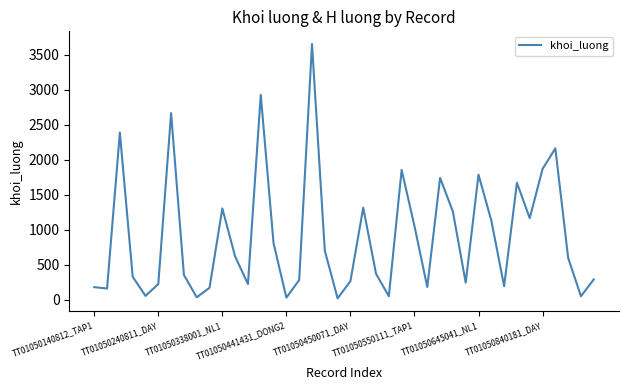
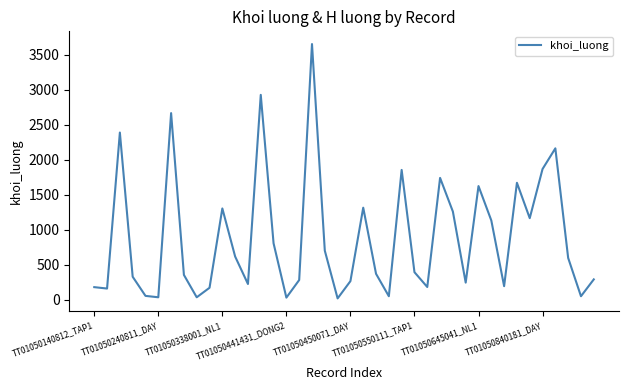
  {
    "TT01050140812_TAP1": 200,
-   "TT01050240811_DAY": 200,
+   "TT01050240811_DAY": 0,
    "TT01050338001_NL1": 1300,
    "TT01050441431_DONG2": 0,
    "TT01050450071_DAY": 300,
-   "TT01050550111_TAP1": 1100,
-   "TT01050645041_NL1": 1800,
+   "TT01050550111_TAP1": 400,
+   "TT01050645041_NL1": 1600,
    "TT01050840181_DAY": 1900
  }
